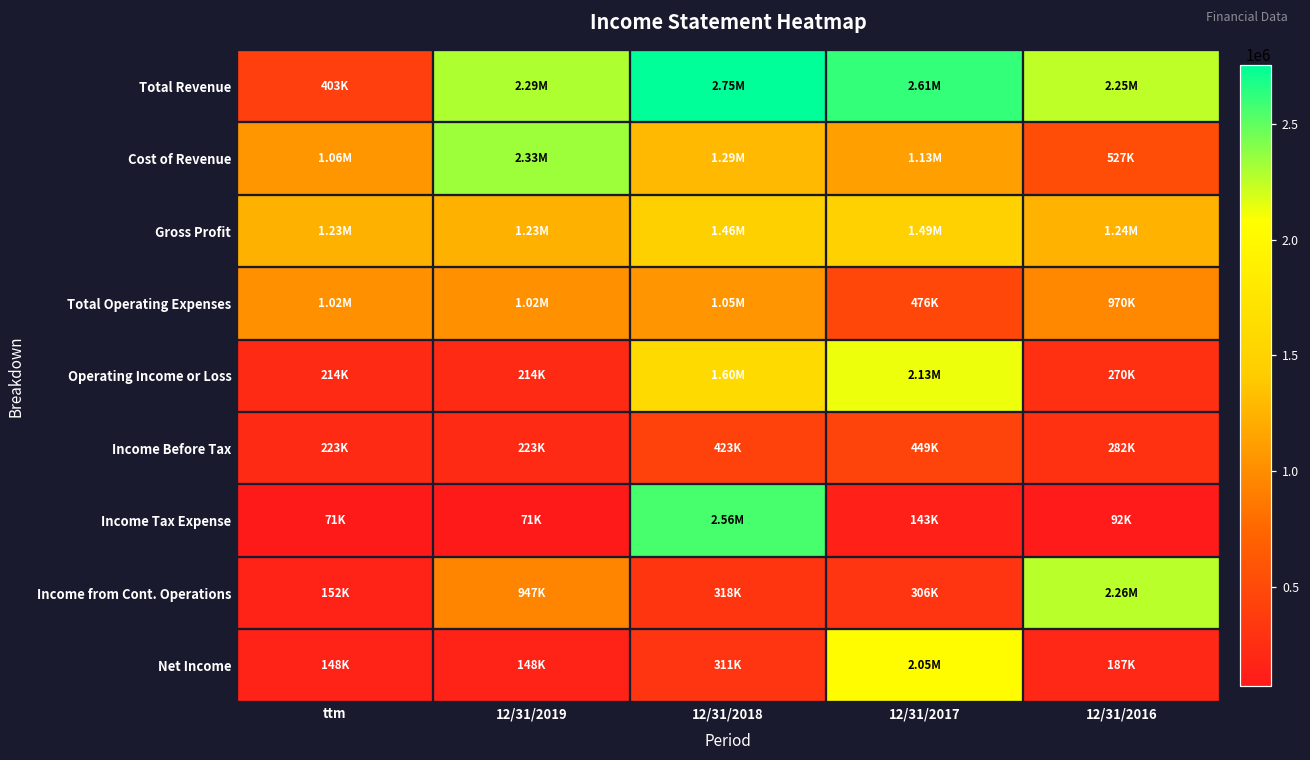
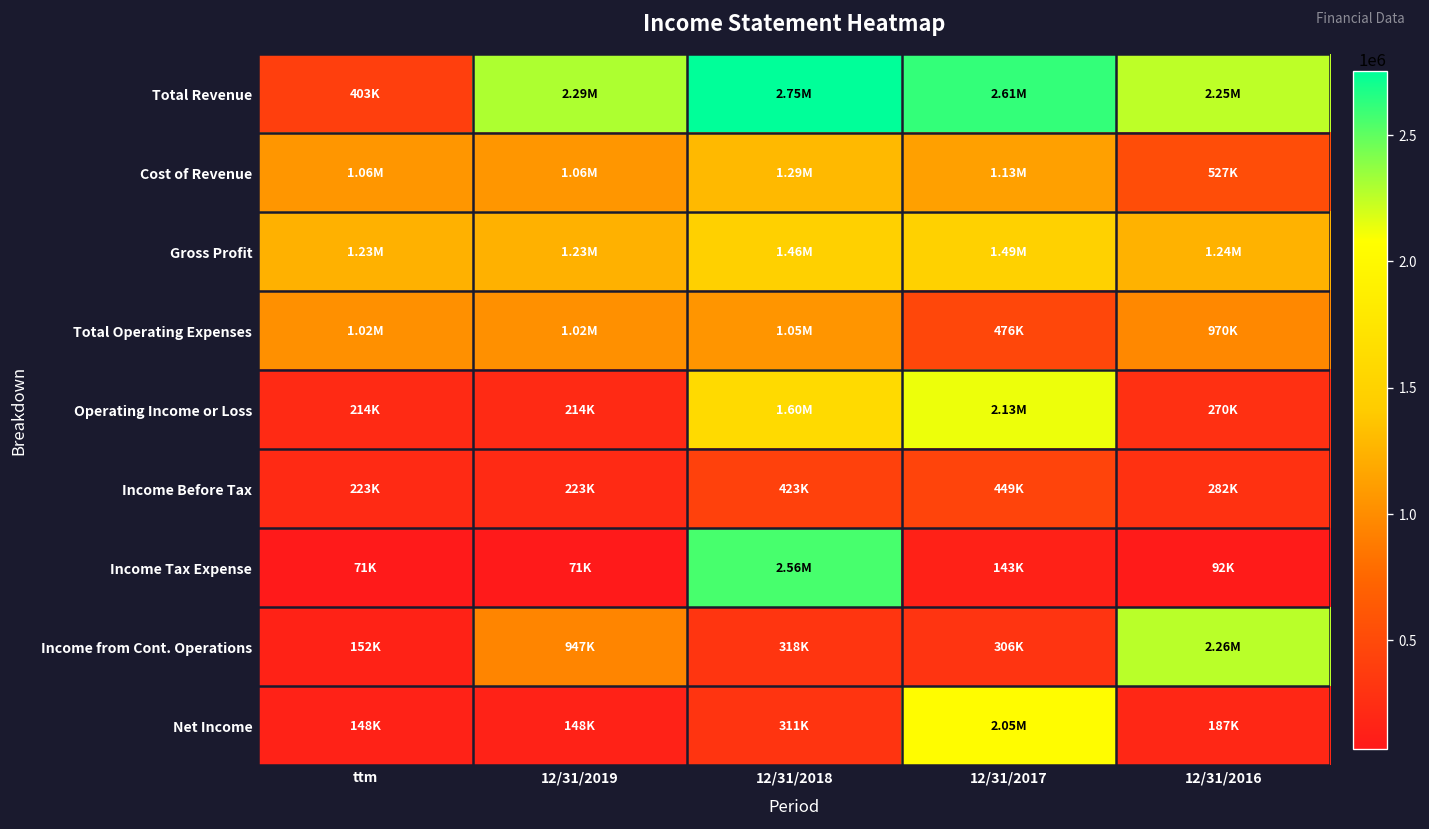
  {
    "Total Revenue": {
      "ttm": "403K",
      "12/31/2019": "2.29M",
      "12/31/2018": "2.75M",
      "12/31/2017": "2.61M",
      "12/31/2016": "2.25M"
    },
    "Cost of Revenue": {
      "ttm": "1.06M",
-     "12/31/2019": "2.33M",
+     "12/31/2019": "1.06M",
      "12/31/2018": "1.29M",
      "12/31/2017": "1.13M",
      "12/31/2016": "527K"
    },
    "Gross Profit": {
      "ttm": "1.23M",
      "12/31/2019": "1.23M",
      "12/31/2018": "1.46M",
      "12/31/2017": "1.49M",
      "12/31/2016": "1.24M"
    },
    "Total Operating Expenses": {
      "ttm": "1.02M",
      "12/31/2019": "1.02M",
      "12/31/2018": "1.05M",
      "12/31/2017": "476K",
      "12/31/2016": "970K"
    },
    "Operating Income or Loss": {
      "ttm": "214K",
      "12/31/2019": "214K",
      "12/31/2018": "1.60M",
      "12/31/2017": "2.13M",
      "12/31/2016": "270K"
    },
    "Income Before Tax": {
      "ttm": "223K",
      "12/31/2019": "223K",
      "12/31/2018": "423K",
      "12/31/2017": "449K",
      "12/31/2016": "282K"
    },
    "Income Tax Expense": {
      "ttm": "71K",
      "12/31/2019": "71K",
      "12/31/2018": "2.56M",
      "12/31/2017": "143K",
      "12/31/2016": "92K"
    },
    "Income from Cont. Operations": {
      "ttm": "152K",
      "12/31/2019": "947K",
      "12/31/2018": "318K",
      "12/31/2017": "306K",
      "12/31/2016": "2.26M"
    },
    "Net Income": {
      "ttm": "148K",
      "12/31/2019": "148K",
      "12/31/2018": "311K",
      "12/31/2017": "2.05M",
      "12/31/2016": "187K"
    }
  }
